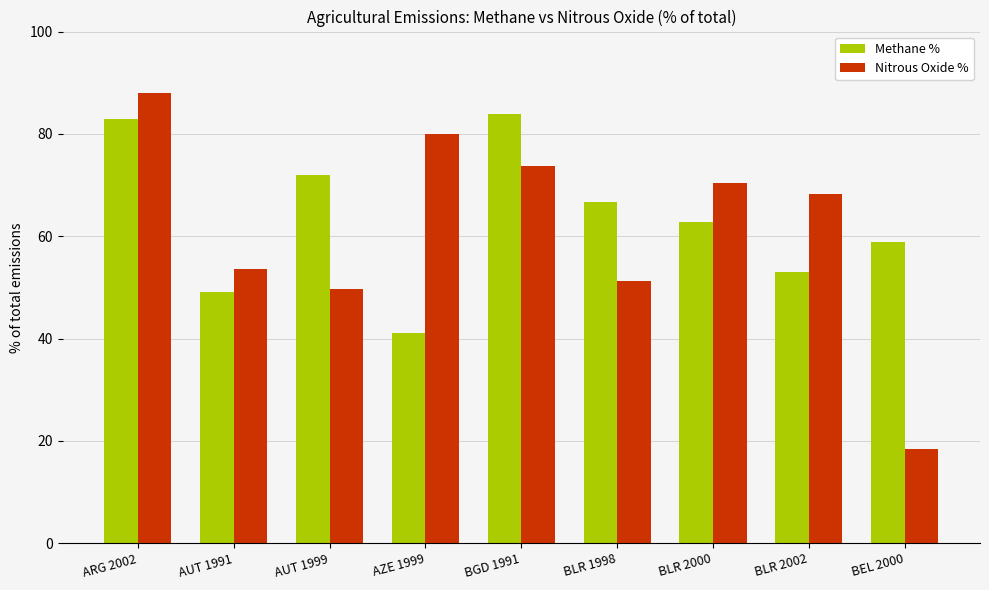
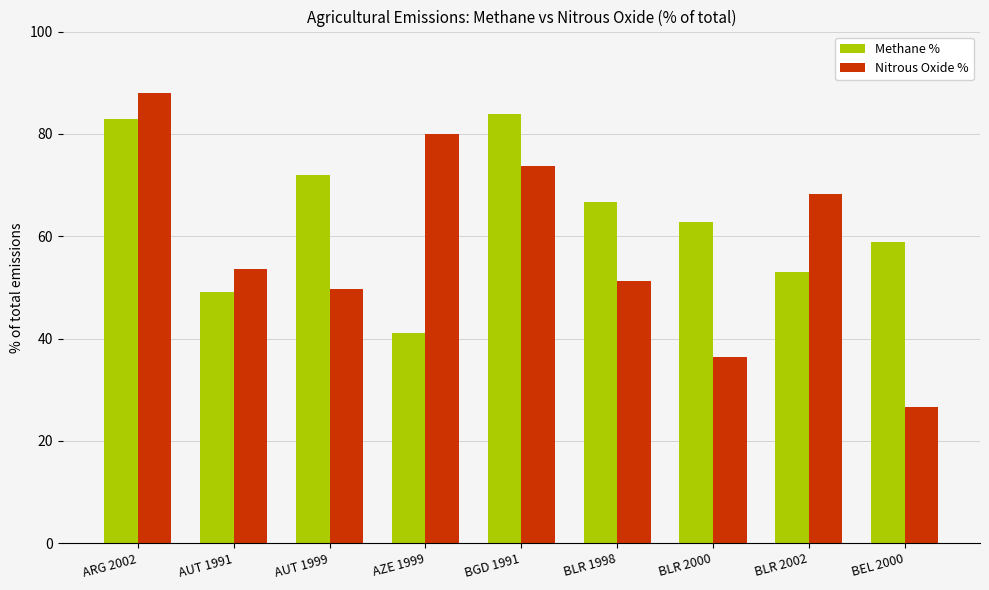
  {
    "Methane %": {
      "ARG 2002": 83,
      "AUT 1991": 49,
      "AUT 1999": 72,
      "AZE 1999": 41,
      "BGD 1991": 84,
      "BLR 1998": 67,
      "BLR 2000": 63,
      "BLR 2002": 53,
      "BEL 2000": 59
    },
    "Nitrous Oxide %": {
      "ARG 2002": 88,
      "AUT 1991": 54,
      "AUT 1999": 50,
      "AZE 1999": 80,
      "BGD 1991": 74,
      "BLR 1998": 51,
-     "BLR 2000": 70,
+     "BLR 2000": 36,
      "BLR 2002": 68,
-     "BEL 2000": 18
+     "BEL 2000": 27
    }
  }
